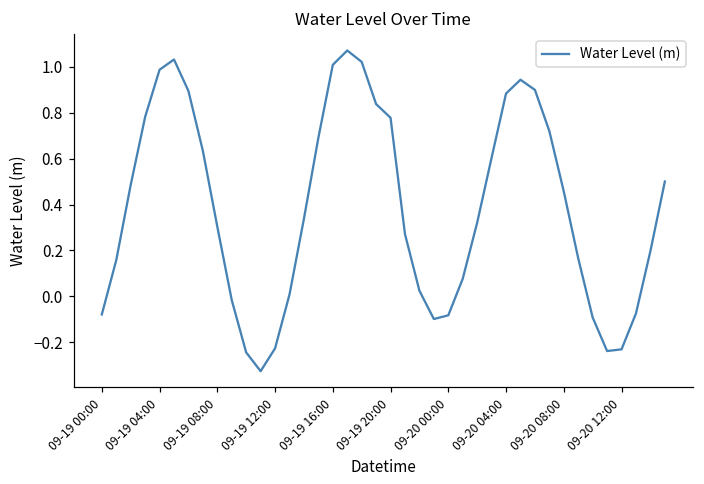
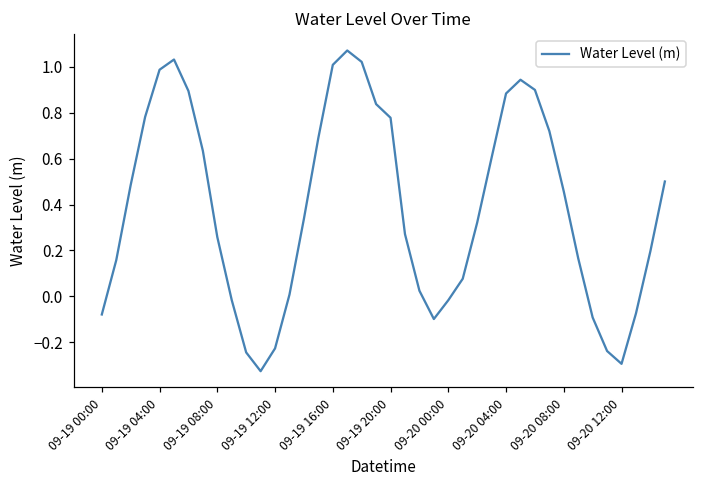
  {
    "09-19 00:00": -0.08,
    "09-19 04:00": 0.99,
-   "09-19 08:00": 0.30,
+   "09-19 08:00": 0.26,
    "09-19 12:00": -0.23,
    "09-19 16:00": 1.01,
    "09-19 20:00": 0.78,
-   "09-20 00:00": -0.08,
+   "09-20 00:00": -0.02,
    "09-20 04:00": 0.88,
    "09-20 08:00": 0.46,
-   "09-20 12:00": -0.23
+   "09-20 12:00": -0.29
  }
